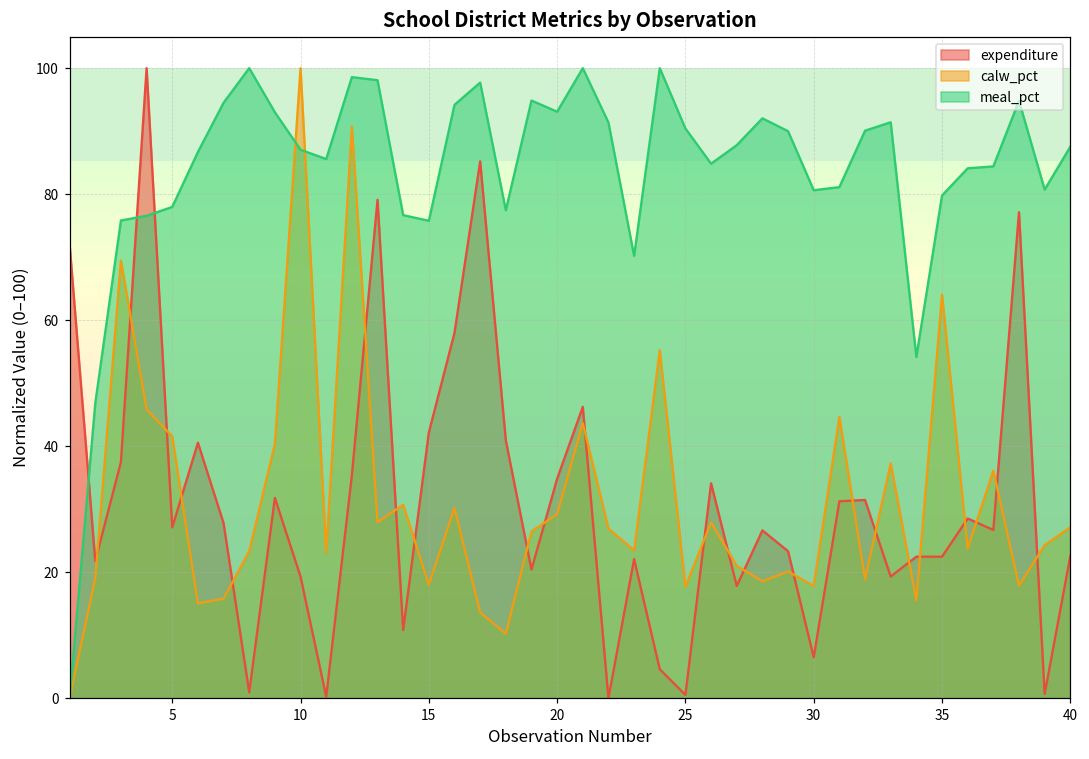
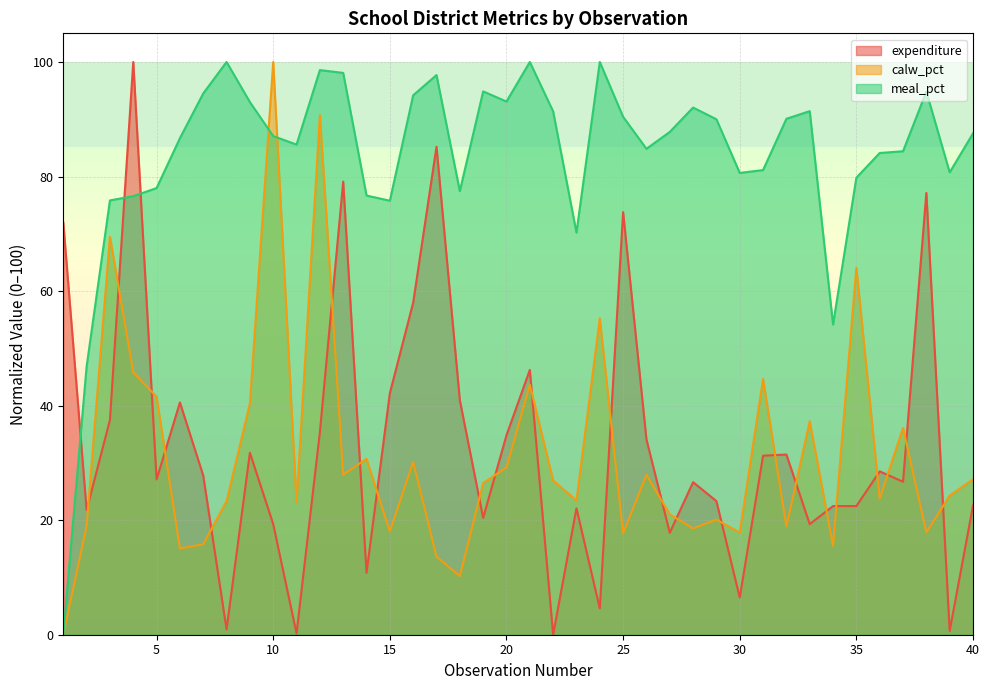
  {
    "expenditure": {
      "5": 27,
      "10": 19,
      "15": 42,
      "20": 35,
-     "25": 1,
+     "25": 74,
      "30": 6,
      "35": 22,
      "40": 23
    },
    "calw_pct": {
      "5": 42,
      "10": 100,
      "15": 18,
      "20": 29,
      "25": 18,
      "30": 18,
      "35": 64,
      "40": 27
    },
    "meal_pct": {
      "5": 78,
      "10": 87,
      "15": 76,
      "20": 93,
      "25": 90,
      "30": 81,
      "35": 80,
      "40": 88
    }
  }
